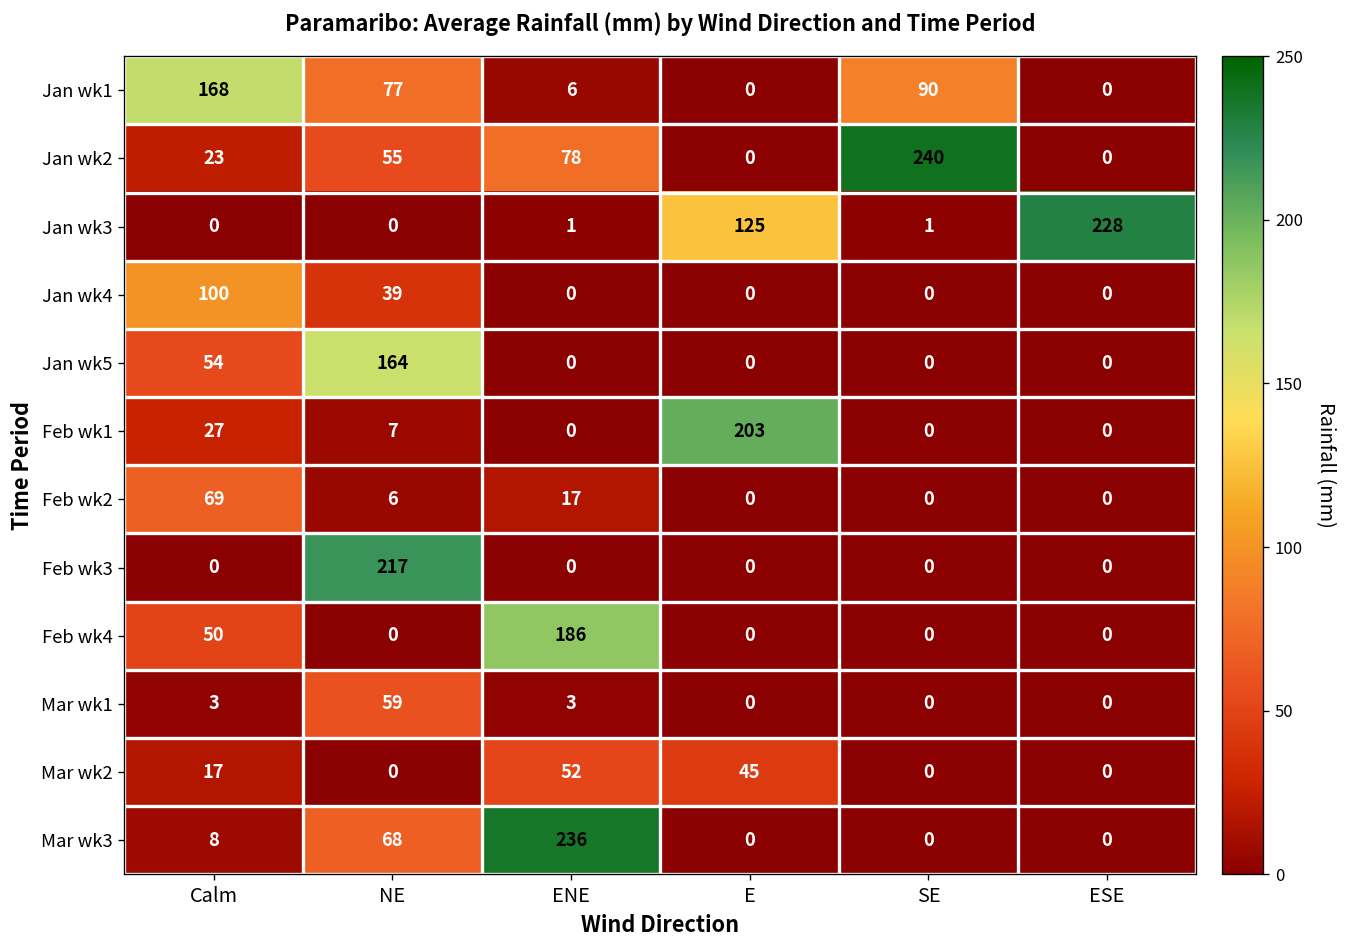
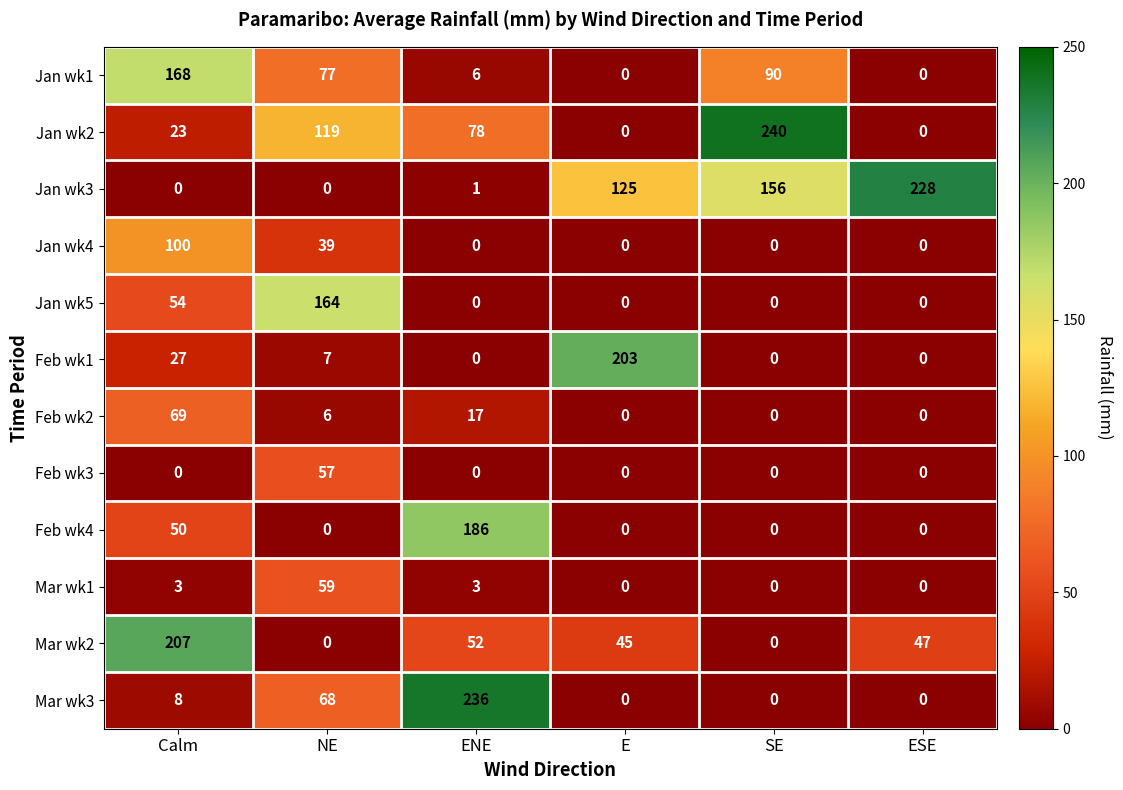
  {
    "Jan wk1": {
      "Calm": 168,
      "NE": 77,
      "ENE": 6,
      "E": 0,
      "SE": 90,
      "ESE": 0
    },
    "Jan wk2": {
      "Calm": 23,
-     "NE": 55,
+     "NE": 119,
      "ENE": 78,
      "E": 0,
      "SE": 240,
      "ESE": 0
    },
    "Jan wk3": {
      "Calm": 0,
      "NE": 0,
      "ENE": 1,
      "E": 125,
-     "SE": 1,
+     "SE": 156,
      "ESE": 228
    },
    "Jan wk4": {
      "Calm": 100,
      "NE": 39,
      "ENE": 0,
      "E": 0,
      "SE": 0,
      "ESE": 0
    },
    "Jan wk5": {
      "Calm": 54,
      "NE": 164,
      "ENE": 0,
      "E": 0,
      "SE": 0,
      "ESE": 0
    },
    "Feb wk1": {
      "Calm": 27,
      "NE": 7,
      "ENE": 0,
      "E": 203,
      "SE": 0,
      "ESE": 0
    },
    "Feb wk2": {
      "Calm": 69,
      "NE": 6,
      "ENE": 17,
      "E": 0,
      "SE": 0,
      "ESE": 0
    },
    "Feb wk3": {
      "Calm": 0,
-     "NE": 217,
+     "NE": 57,
      "ENE": 0,
      "E": 0,
      "SE": 0,
      "ESE": 0
    },
    "Feb wk4": {
      "Calm": 50,
      "NE": 0,
      "ENE": 186,
      "E": 0,
      "SE": 0,
      "ESE": 0
    },
    "Mar wk1": {
      "Calm": 3,
      "NE": 59,
      "ENE": 3,
      "E": 0,
      "SE": 0,
      "ESE": 0
    },
    "Mar wk2": {
-     "Calm": 17,
+     "Calm": 207,
      "NE": 0,
      "ENE": 52,
      "E": 45,
      "SE": 0,
-     "ESE": 0
+     "ESE": 47
    },
    "Mar wk3": {
      "Calm": 8,
      "NE": 68,
      "ENE": 236,
      "E": 0,
      "SE": 0,
      "ESE": 0
    }
  }
